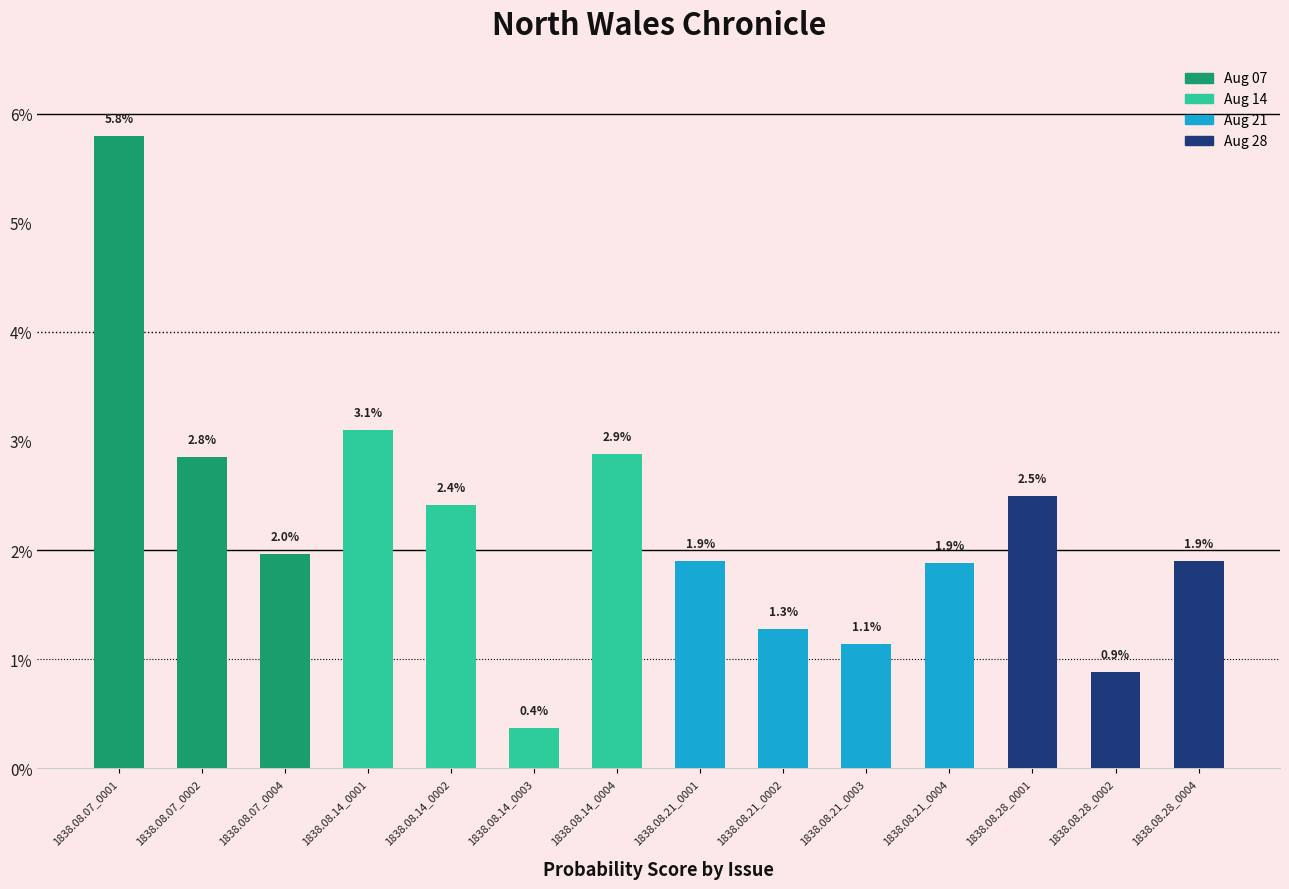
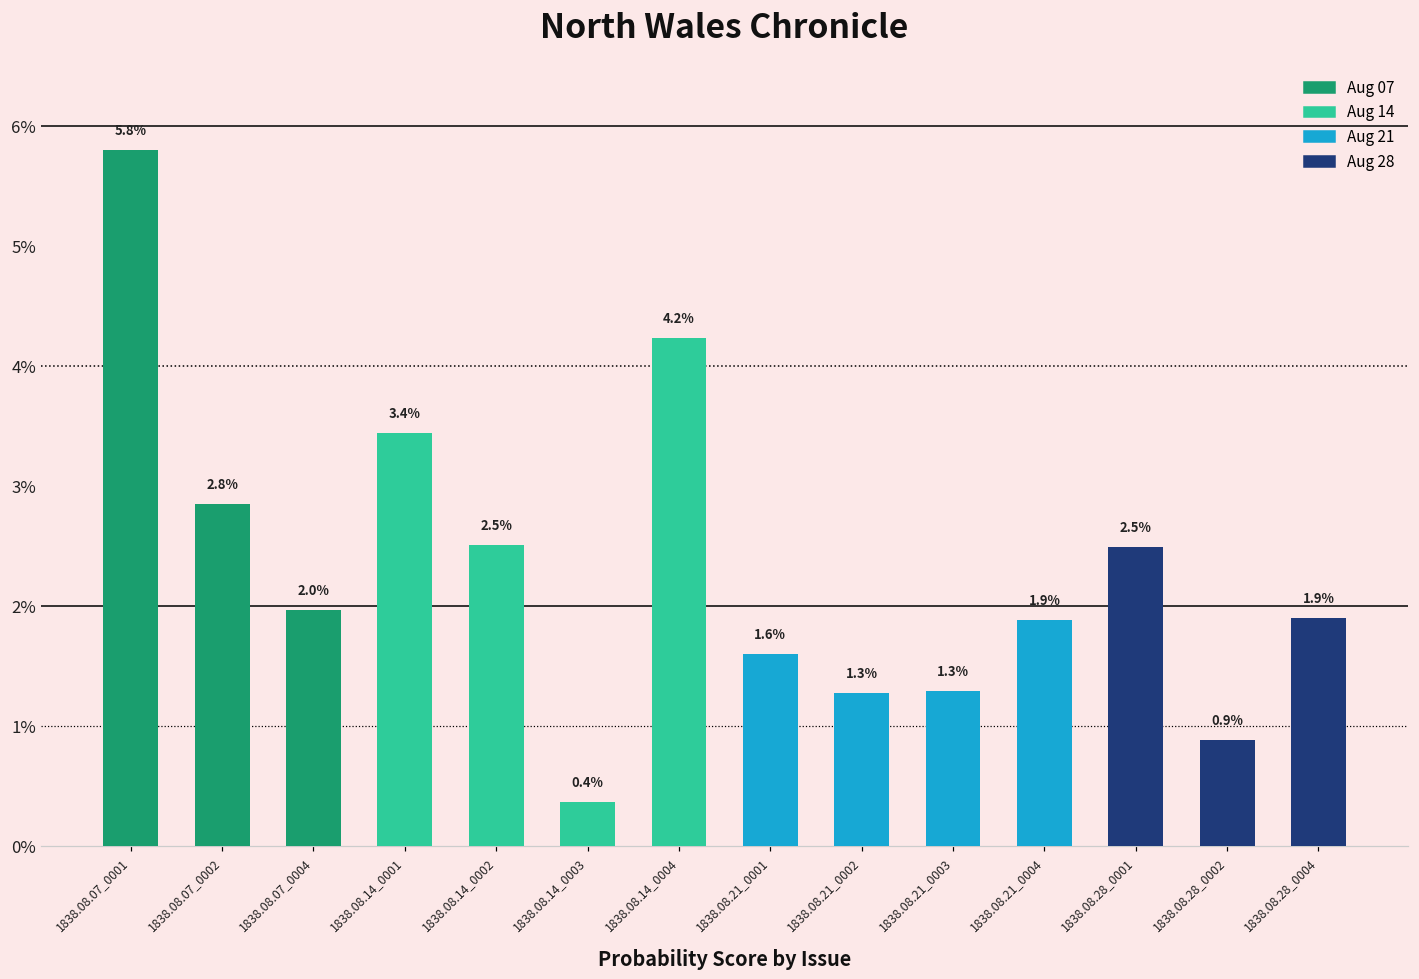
  {
    "1838.08.07_0001": "5.8%",
    "1838.08.07_0002": "2.8%",
    "1838.08.07_0004": "2.0%",
-   "1838.08.14_0001": "3.1%",
-   "1838.08.14_0002": "2.4%",
+   "1838.08.14_0001": "3.4%",
+   "1838.08.14_0002": "2.5%",
    "1838.08.14_0003": "0.4%",
-   "1838.08.14_0004": "2.9%",
-   "1838.08.21_0001": "1.9%",
+   "1838.08.14_0004": "4.2%",
+   "1838.08.21_0001": "1.6%",
    "1838.08.21_0002": "1.3%",
-   "1838.08.21_0003": "1.1%",
+   "1838.08.21_0003": "1.3%",
    "1838.08.21_0004": "1.9%",
    "1838.08.28_0001": "2.5%",
    "1838.08.28_0002": "0.9%",
    "1838.08.28_0004": "1.9%"
  }
